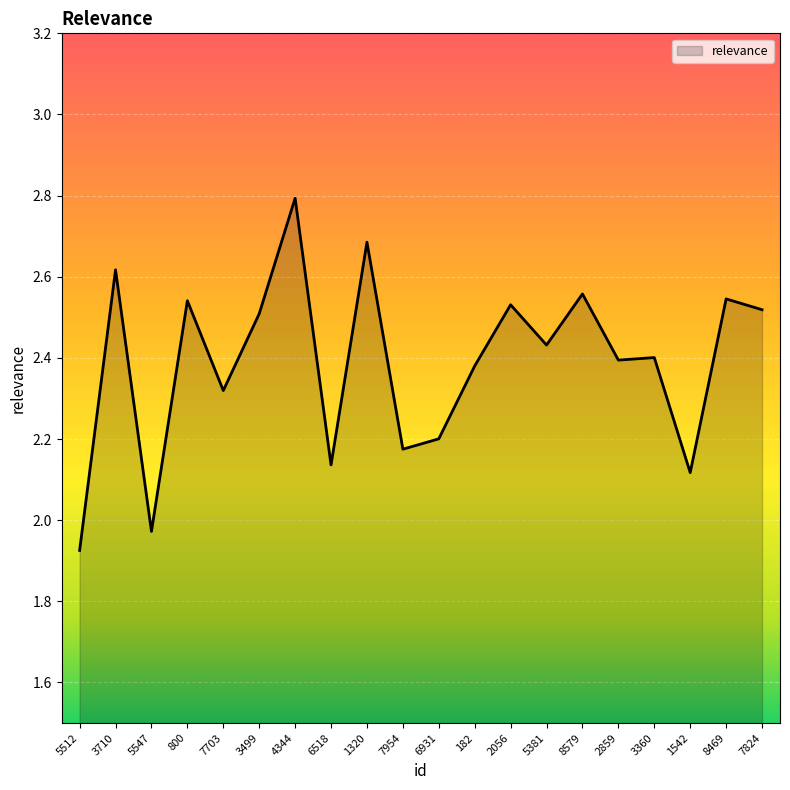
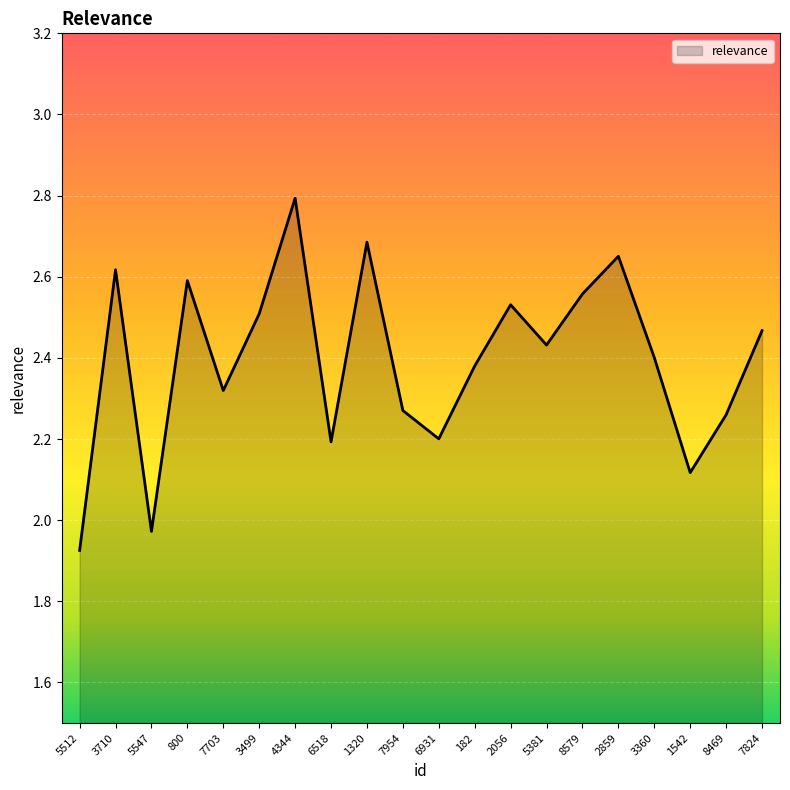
  {
    "5512": 1.93,
    "3710": 2.62,
    "5547": 1.97,
-   "800": 2.54,
+   "800": 2.59,
    "7703": 2.32,
    "3499": 2.51,
    "4344": 2.79,
-   "6518": 2.14,
+   "6518": 2.19,
    "1320": 2.69,
-   "7954": 2.18,
+   "7954": 2.27,
    "6931": 2.20,
    "182": 2.38,
    "2056": 2.53,
    "5381": 2.43,
    "8579": 2.56,
-   "2859": 2.39,
+   "2859": 2.65,
    "3360": 2.40,
    "1542": 2.12,
-   "8469": 2.55,
-   "7824": 2.52
+   "8469": 2.26,
+   "7824": 2.47
  }
